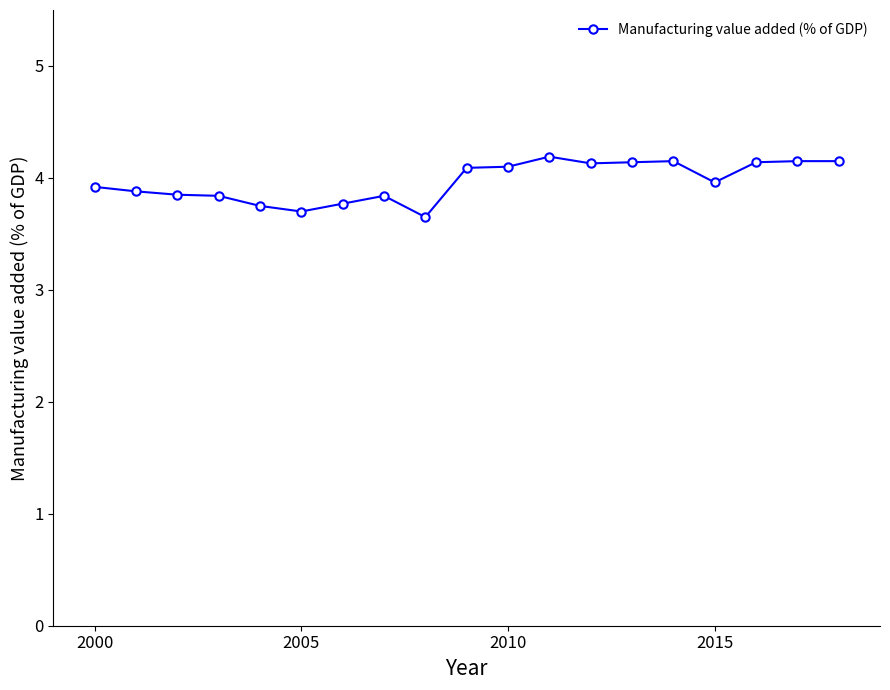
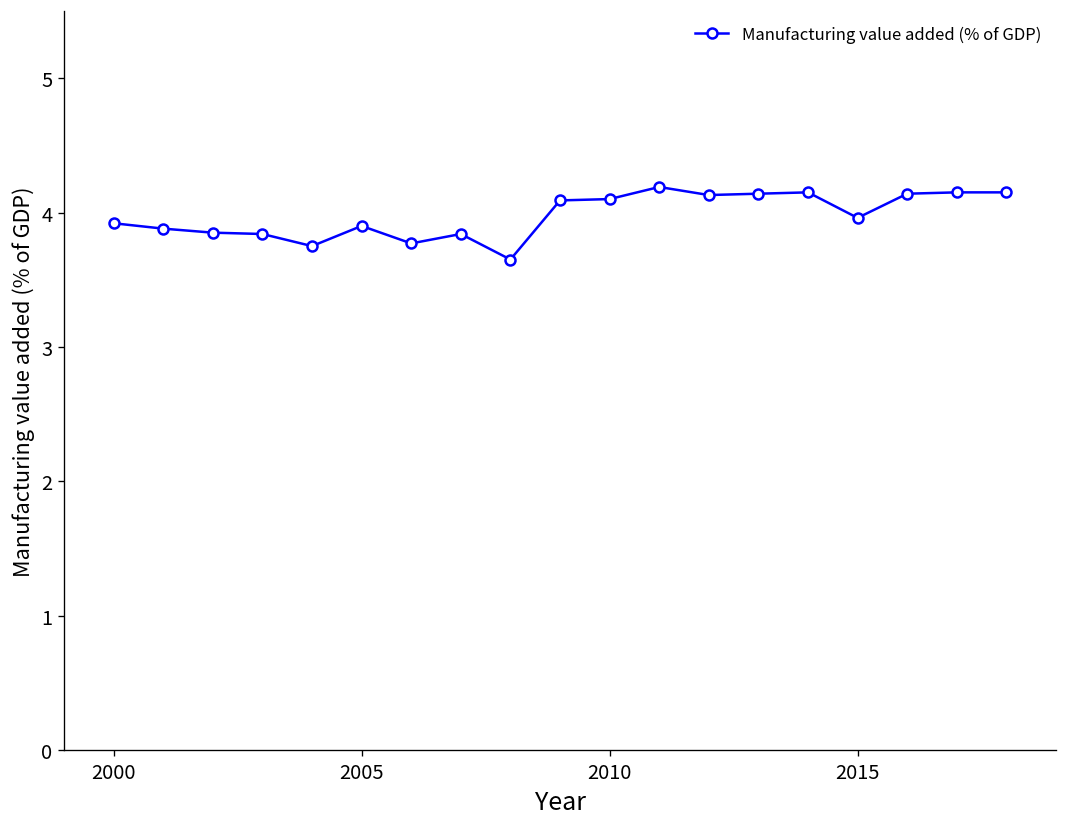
  {
    "2000": 3.9,
-   "2005": 3.7,
+   "2005": 3.9,
    "2010": 4.1,
    "2015": 3.96
  }
